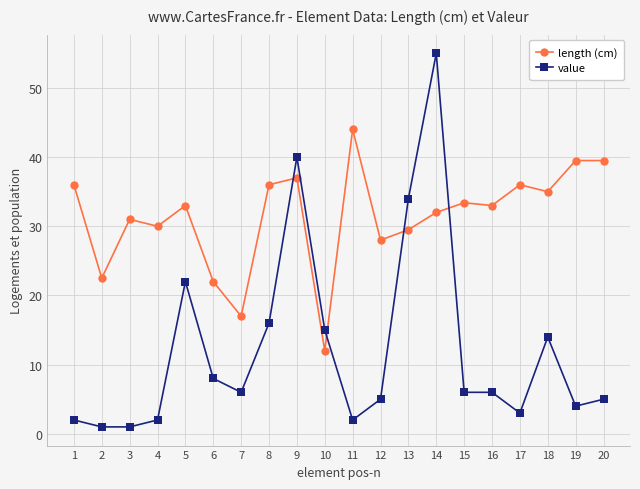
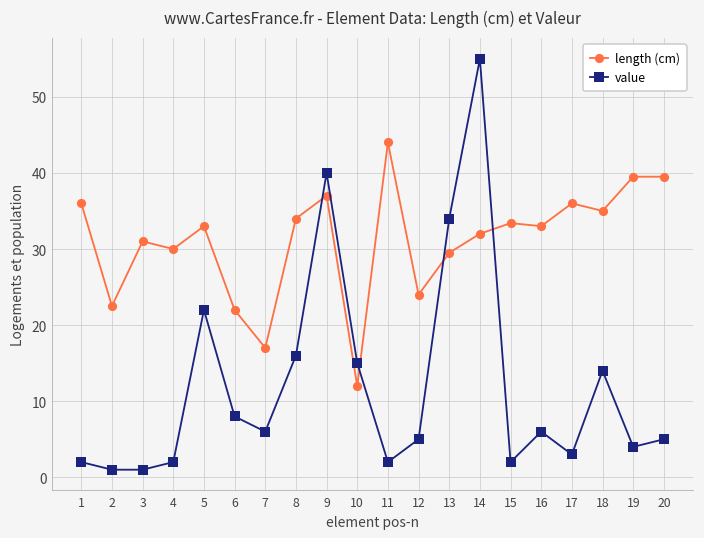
  {
    "length (cm)": {
      "1": 36,
      "2": 23,
      "3": 31,
      "4": 30,
      "5": 33,
      "6": 22,
      "7": 17,
-     "8": 36,
+     "8": 34,
      "9": 37,
      "10": 12,
      "11": 44,
-     "12": 28,
+     "12": 24,
      "13": 30,
      "14": 32,
      "15": 33,
      "16": 33,
      "17": 36,
      "18": 35,
      "19": 40,
      "20": 40
    },
    "value": {
      "1": 2,
      "2": 1,
      "3": 1,
      "4": 2,
      "5": 22,
      "6": 8,
      "7": 6,
      "8": 16,
      "9": 40,
      "10": 15,
      "11": 2,
      "12": 5,
      "13": 34,
      "14": 55,
-     "15": 6,
+     "15": 2,
      "16": 6,
      "17": 3,
      "18": 14,
      "19": 4,
      "20": 5
    }
  }
